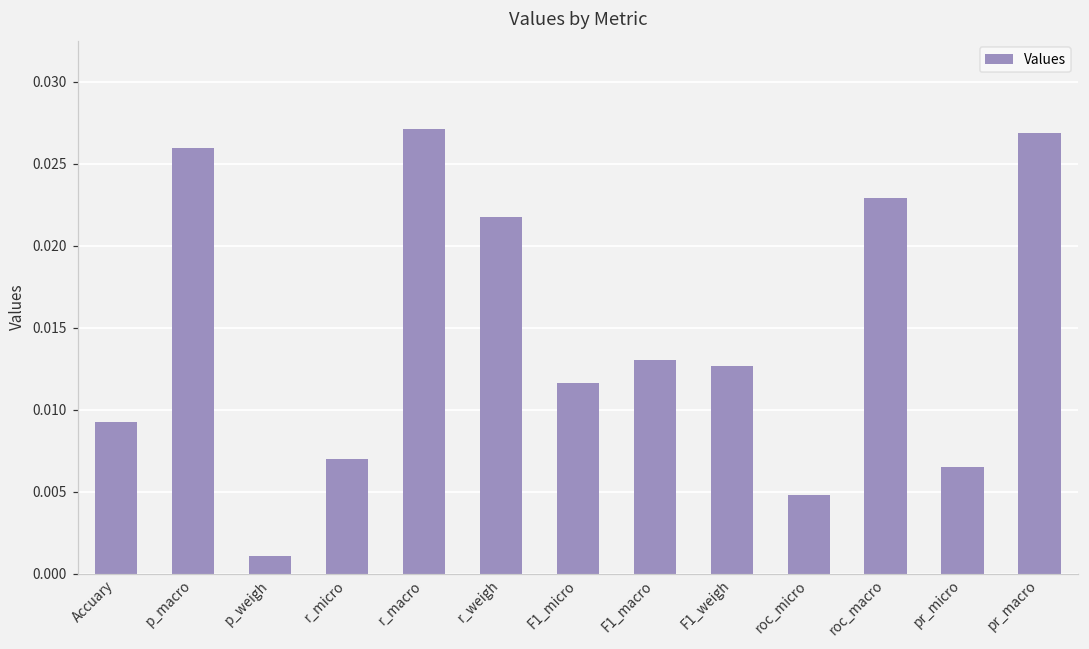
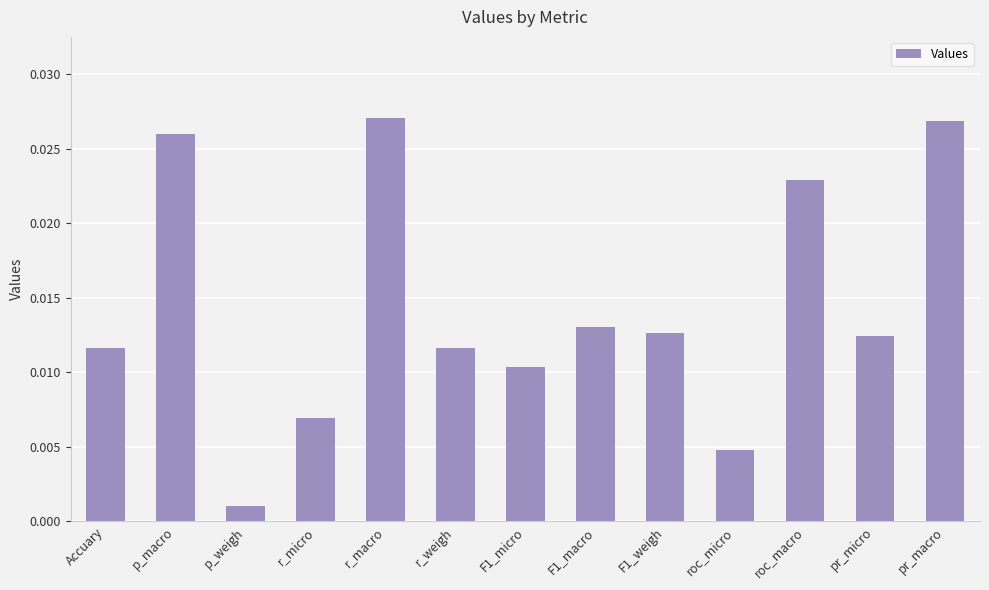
  {
-   "Accuary": 0.0093,
+   "Accuary": 0.0116,
    "p_macro": 0.0260,
    "p_weigh": 0.0010,
    "r_micro": 0.0070,
    "r_macro": 0.0271,
-   "r_weigh": 0.0217,
-   "F1_micro": 0.0116,
+   "r_weigh": 0.0116,
+   "F1_micro": 0.0104,
    "F1_macro": 0.0130,
    "F1_weigh": 0.0126,
    "roc_micro": 0.0048,
    "roc_macro": 0.0229,
-   "pr_micro": 0.0065,
+   "pr_micro": 0.0124,
    "pr_macro": 0.0269
  }
